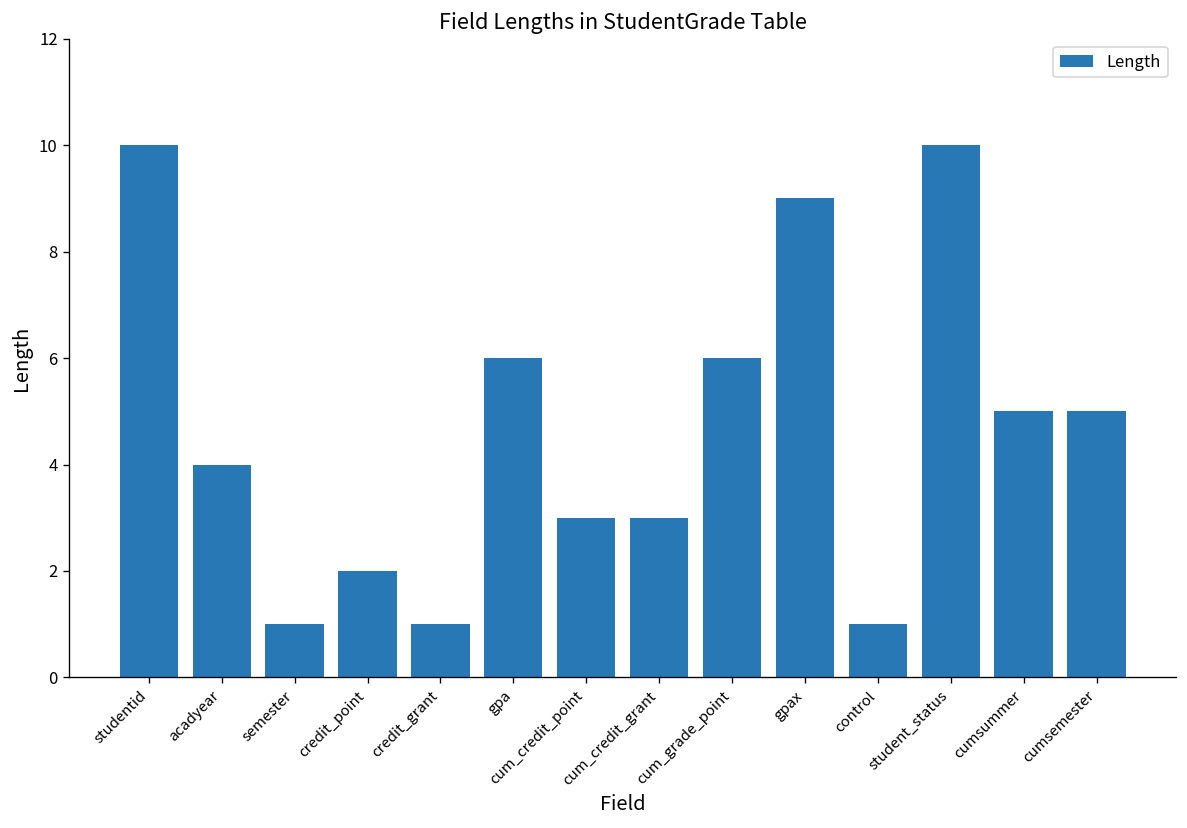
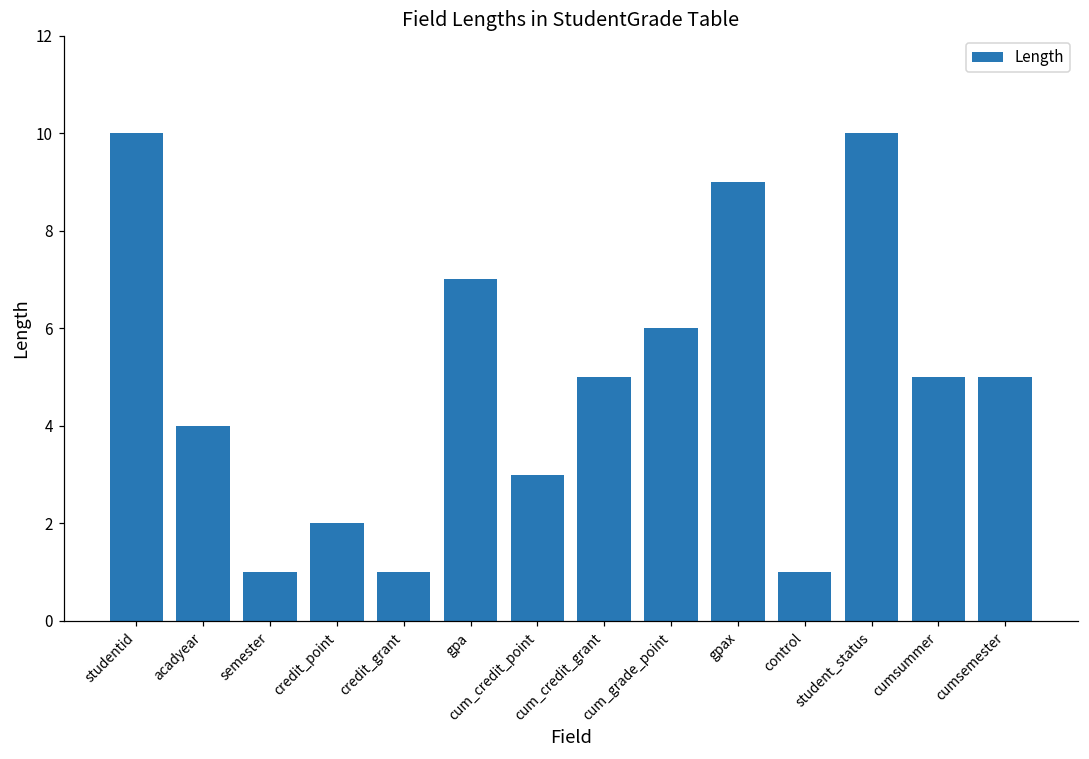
  {
    "studentid": 10,
    "acadyear": 4,
    "semester": 1,
    "credit_point": 2,
    "credit_grant": 1,
-   "gpa": 6,
+   "gpa": 7,
    "cum_credit_point": 3,
-   "cum_credit_grant": 3,
+   "cum_credit_grant": 5,
    "cum_grade_point": 6,
    "gpax": 9,
    "control": 1,
    "student_status": 10,
    "cumsummer": 5,
    "cumsemester": 5
  }
